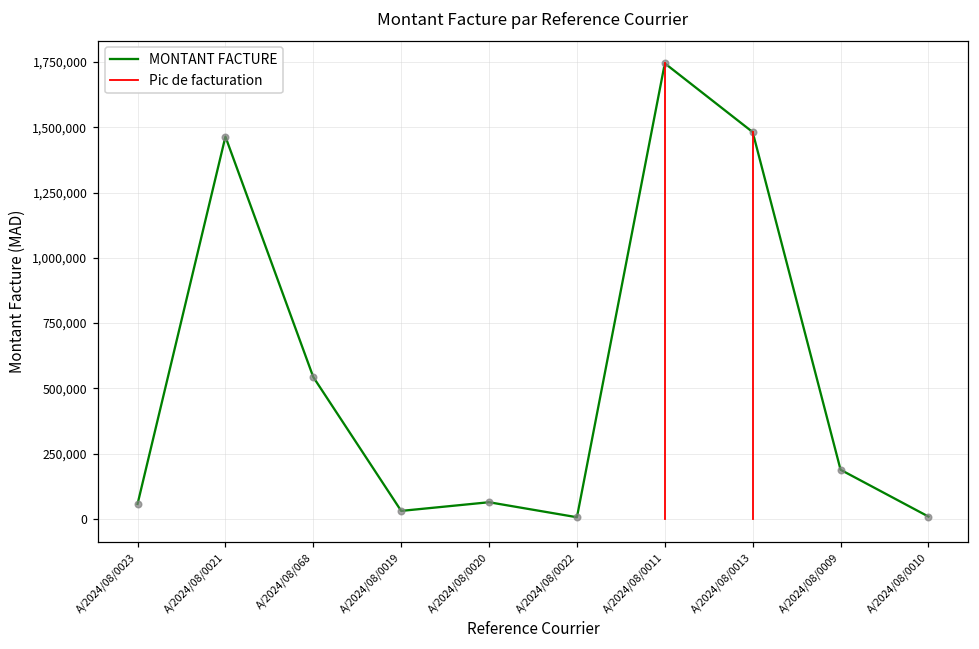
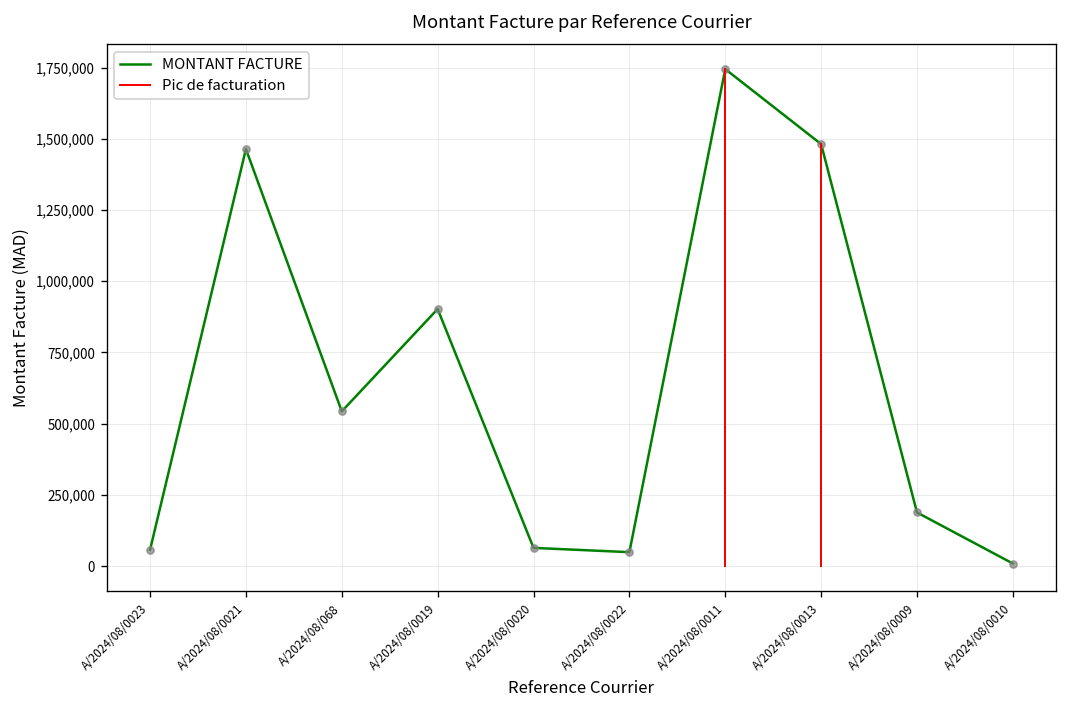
  {
    "MONTANT FACTURE": {
      "A/2024/08/0023": "60,000",
      "A/2024/08/0021": "1,460,000",
      "A/2024/08/068": "540,000",
-     "A/2024/08/0019": "30,000",
+     "A/2024/08/0019": "900,000",
      "A/2024/08/0020": "60,000",
-     "A/2024/08/0022": "10,000",
+     "A/2024/08/0022": "50,000",
      "A/2024/08/0009": "190,000",
      "A/2024/08/0010": "10,000"
    }
  }
